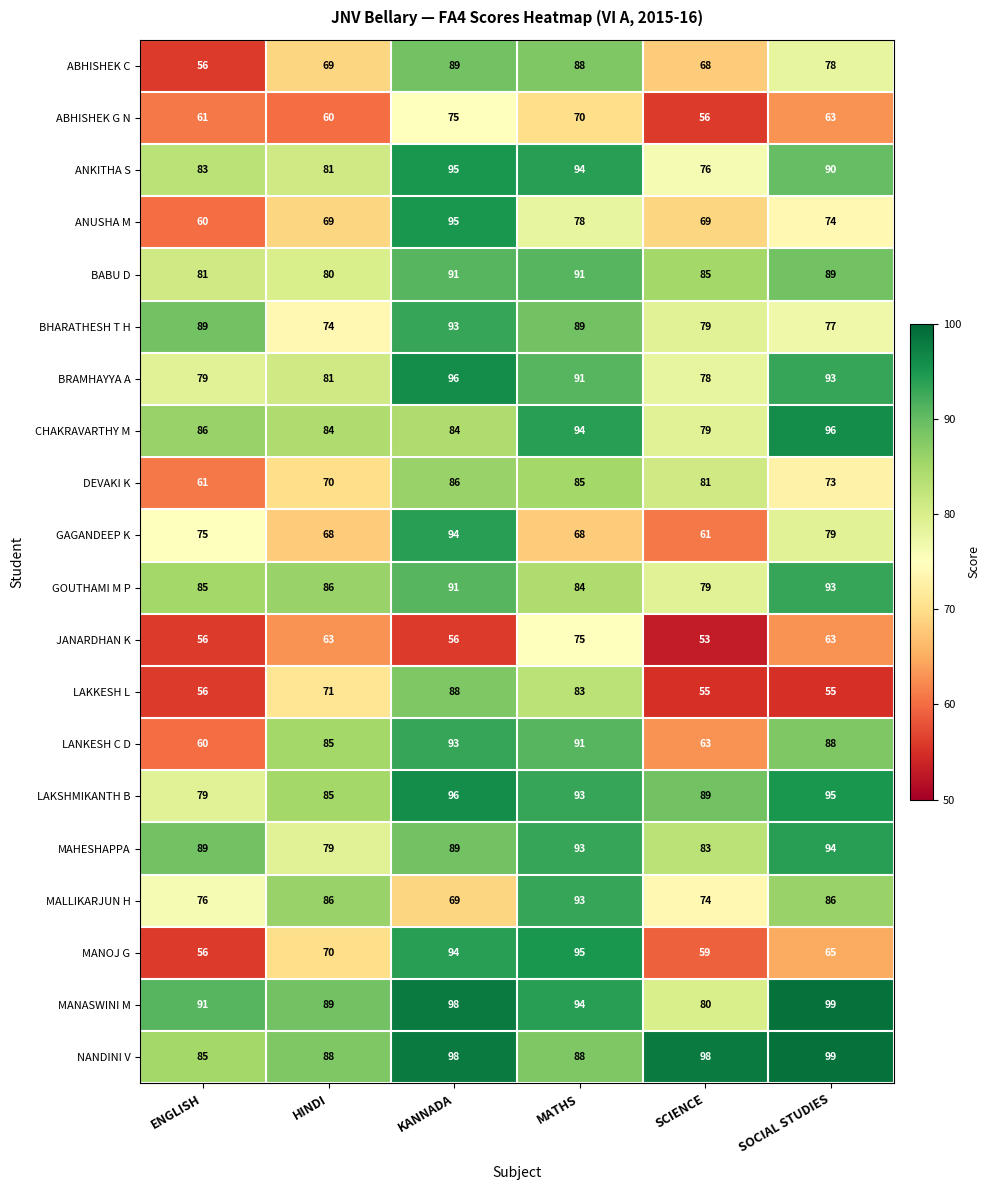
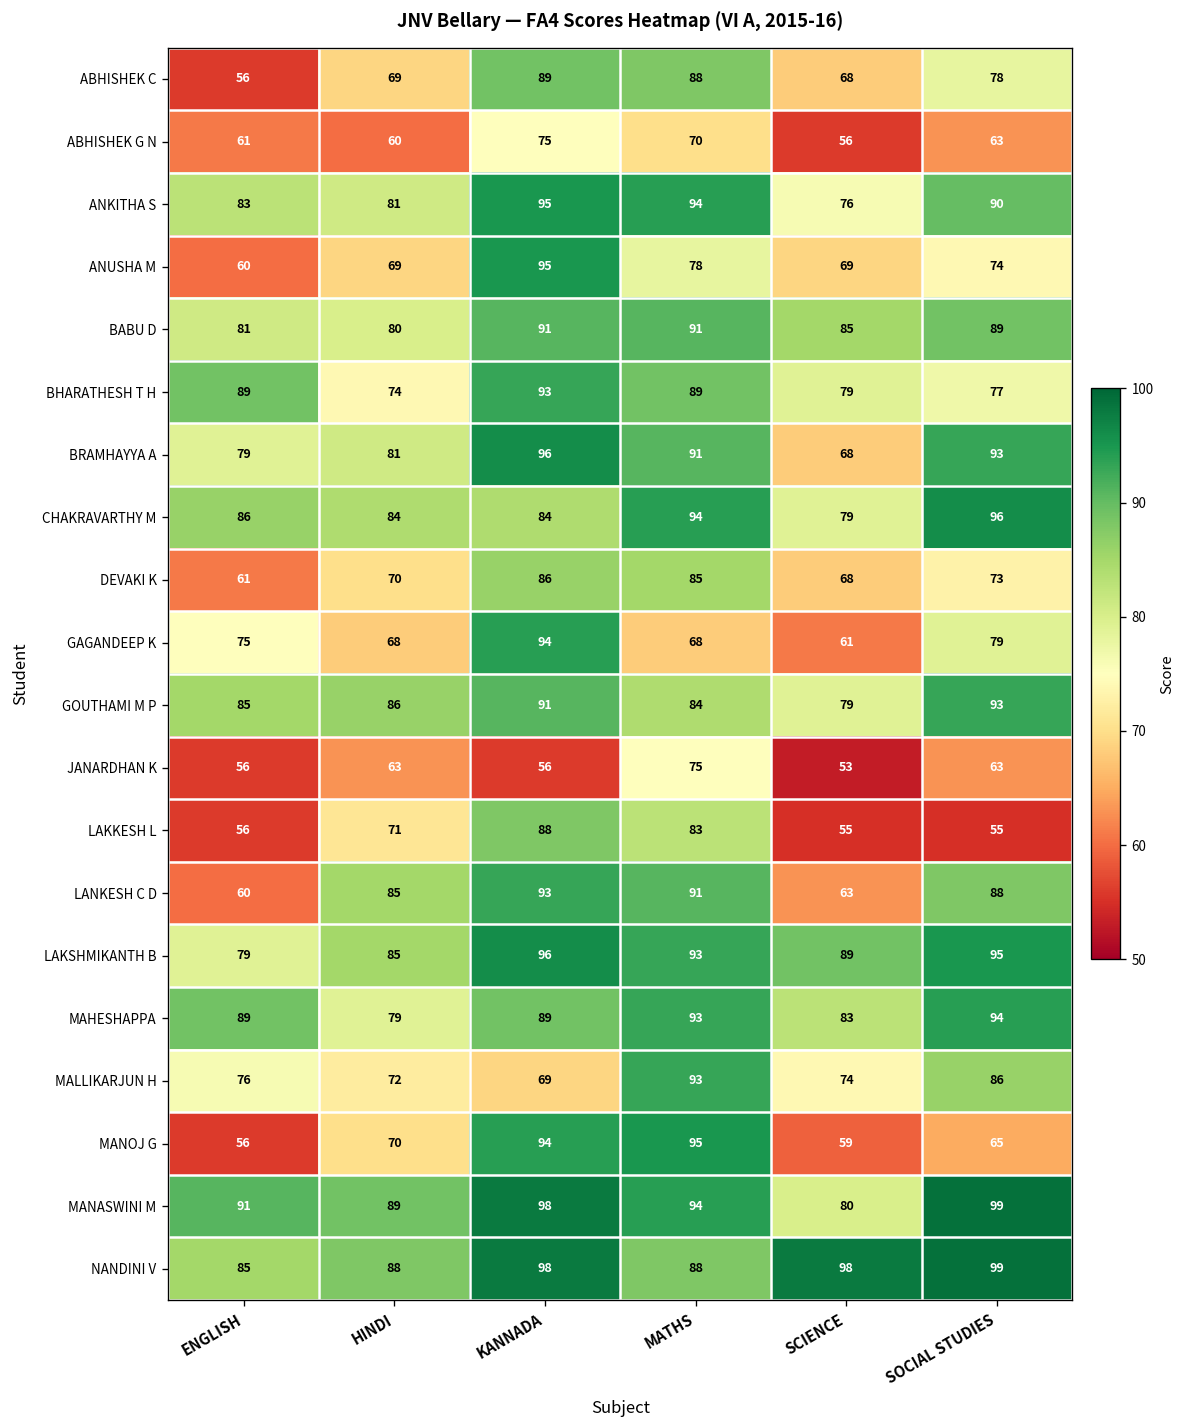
  {
    "ABHISHEK C": {
      "ENGLISH": 56,
      "HINDI": 69,
      "KANNADA": 89,
      "MATHS": 88,
      "SCIENCE": 68,
      "SOCIAL STUDIES": 78
    },
    "ABHISHEK G N": {
      "ENGLISH": 61,
      "HINDI": 60,
      "KANNADA": 75,
      "MATHS": 70,
      "SCIENCE": 56,
      "SOCIAL STUDIES": 63
    },
    "ANKITHA S": {
      "ENGLISH": 83,
      "HINDI": 81,
      "KANNADA": 95,
      "MATHS": 94,
      "SCIENCE": 76,
      "SOCIAL STUDIES": 90
    },
    "ANUSHA M": {
      "ENGLISH": 60,
      "HINDI": 69,
      "KANNADA": 95,
      "MATHS": 78,
      "SCIENCE": 69,
      "SOCIAL STUDIES": 74
    },
    "BABU D": {
      "ENGLISH": 81,
      "HINDI": 80,
      "KANNADA": 91,
      "MATHS": 91,
      "SCIENCE": 85,
      "SOCIAL STUDIES": 89
    },
    "BHARATHESH T H": {
      "ENGLISH": 89,
      "HINDI": 74,
      "KANNADA": 93,
      "MATHS": 89,
      "SCIENCE": 79,
      "SOCIAL STUDIES": 77
    },
    "BRAMHAYYA A": {
      "ENGLISH": 79,
      "HINDI": 81,
      "KANNADA": 96,
      "MATHS": 91,
-     "SCIENCE": 78,
+     "SCIENCE": 68,
      "SOCIAL STUDIES": 93
    },
    "CHAKRAVARTHY M": {
      "ENGLISH": 86,
      "HINDI": 84,
      "KANNADA": 84,
      "MATHS": 94,
      "SCIENCE": 79,
      "SOCIAL STUDIES": 96
    },
    "DEVAKI K": {
      "ENGLISH": 61,
      "HINDI": 70,
      "KANNADA": 86,
      "MATHS": 85,
-     "SCIENCE": 81,
+     "SCIENCE": 68,
      "SOCIAL STUDIES": 73
    },
    "GAGANDEEP K": {
      "ENGLISH": 75,
      "HINDI": 68,
      "KANNADA": 94,
      "MATHS": 68,
      "SCIENCE": 61,
      "SOCIAL STUDIES": 79
    },
    "GOUTHAMI M P": {
      "ENGLISH": 85,
      "HINDI": 86,
      "KANNADA": 91,
      "MATHS": 84,
      "SCIENCE": 79,
      "SOCIAL STUDIES": 93
    },
    "JANARDHAN K": {
      "ENGLISH": 56,
      "HINDI": 63,
      "KANNADA": 56,
      "MATHS": 75,
      "SCIENCE": 53,
      "SOCIAL STUDIES": 63
    },
    "LAKKESH L": {
      "ENGLISH": 56,
      "HINDI": 71,
      "KANNADA": 88,
      "MATHS": 83,
      "SCIENCE": 55,
      "SOCIAL STUDIES": 55
    },
    "LANKESH C D": {
      "ENGLISH": 60,
      "HINDI": 85,
      "KANNADA": 93,
      "MATHS": 91,
      "SCIENCE": 63,
      "SOCIAL STUDIES": 88
    },
    "LAKSHMIKANTH B": {
      "ENGLISH": 79,
      "HINDI": 85,
      "KANNADA": 96,
      "MATHS": 93,
      "SCIENCE": 89,
      "SOCIAL STUDIES": 95
    },
    "MAHESHAPPA": {
      "ENGLISH": 89,
      "HINDI": 79,
      "KANNADA": 89,
      "MATHS": 93,
      "SCIENCE": 83,
      "SOCIAL STUDIES": 94
    },
    "MALLIKARJUN H": {
      "ENGLISH": 76,
-     "HINDI": 86,
+     "HINDI": 72,
      "KANNADA": 69,
      "MATHS": 93,
      "SCIENCE": 74,
      "SOCIAL STUDIES": 86
    },
    "MANOJ G": {
      "ENGLISH": 56,
      "HINDI": 70,
      "KANNADA": 94,
      "MATHS": 95,
      "SCIENCE": 59,
      "SOCIAL STUDIES": 65
    },
    "MANASWINI M": {
      "ENGLISH": 91,
      "HINDI": 89,
      "KANNADA": 98,
      "MATHS": 94,
      "SCIENCE": 80,
      "SOCIAL STUDIES": 99
    },
    "NANDINI V": {
      "ENGLISH": 85,
      "HINDI": 88,
      "KANNADA": 98,
      "MATHS": 88,
      "SCIENCE": 98,
      "SOCIAL STUDIES": 99
    }
  }
